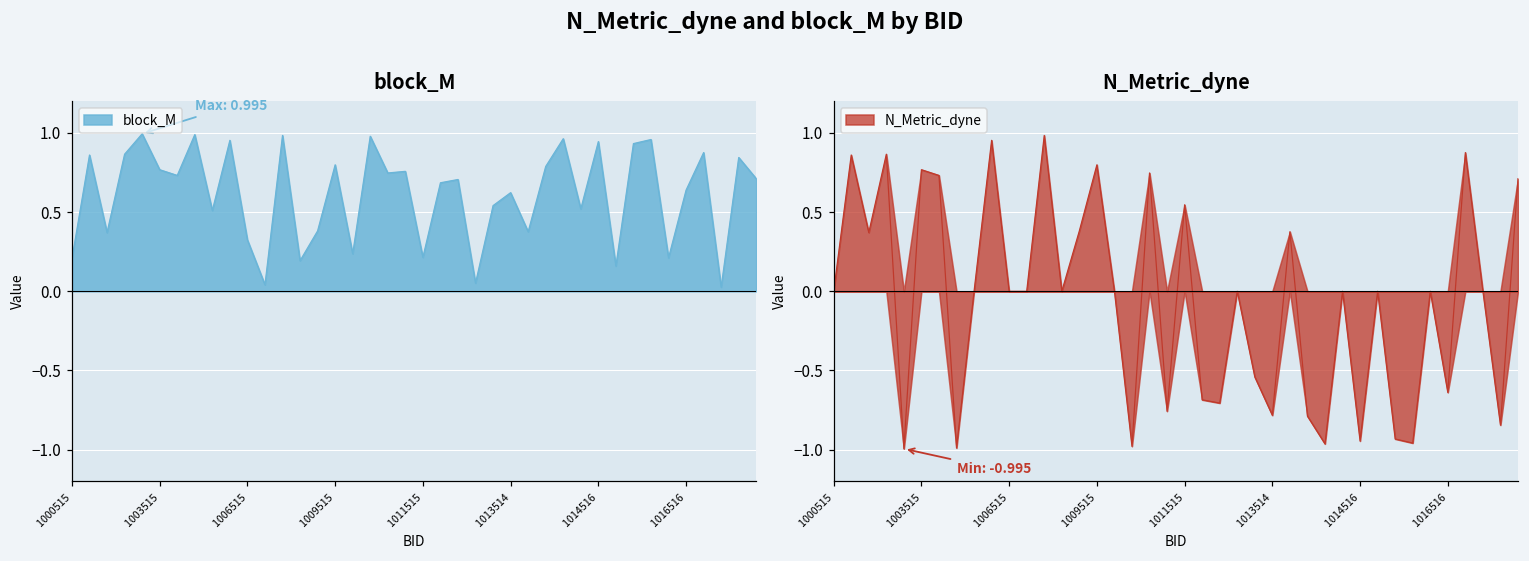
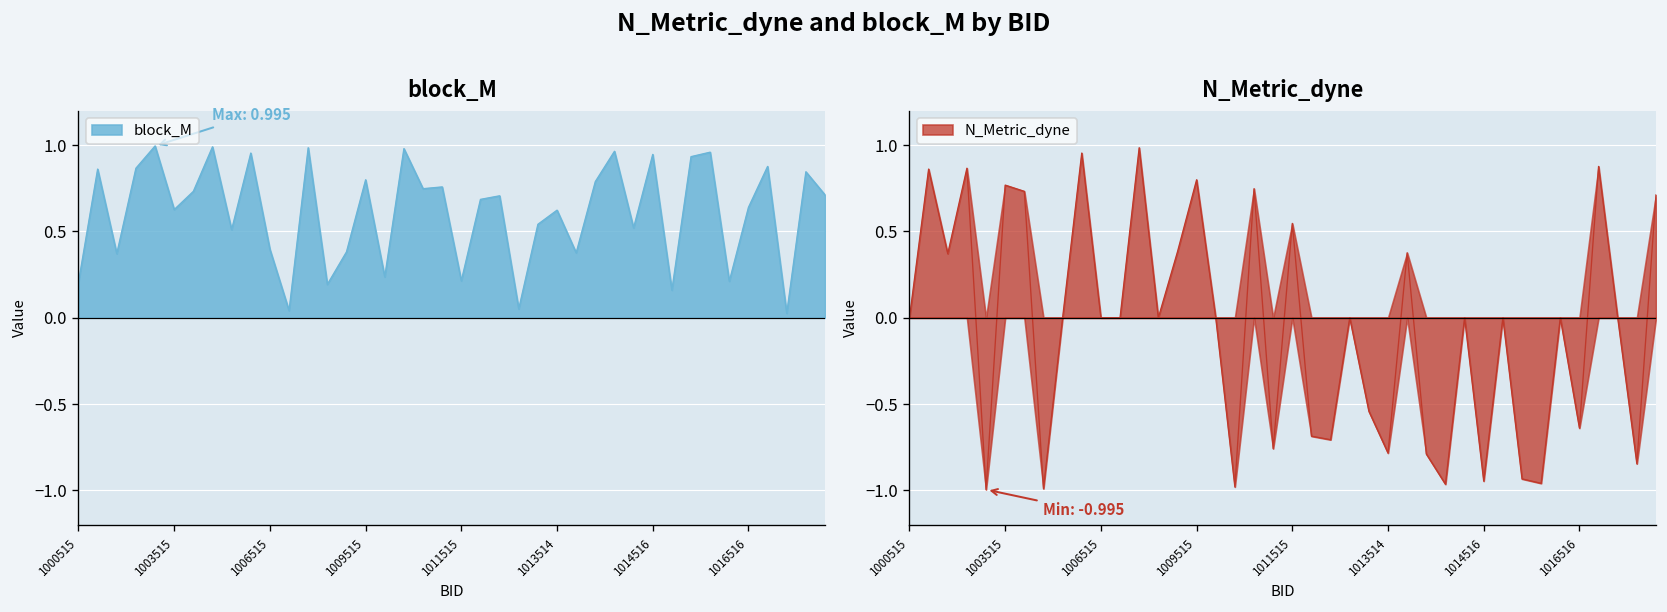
  {
    "block_M": {
      "1000515": 0.21,
-     "1003515": 0.77,
-     "1006515": 0.32,
+     "1003515": 0.63,
+     "1006515": 0.40,
      "1009515": 0.80,
      "1011515": 0.21,
      "1013514": 0.62,
      "1014516": 0.95,
      "1016516": 0.64
    }
  }
